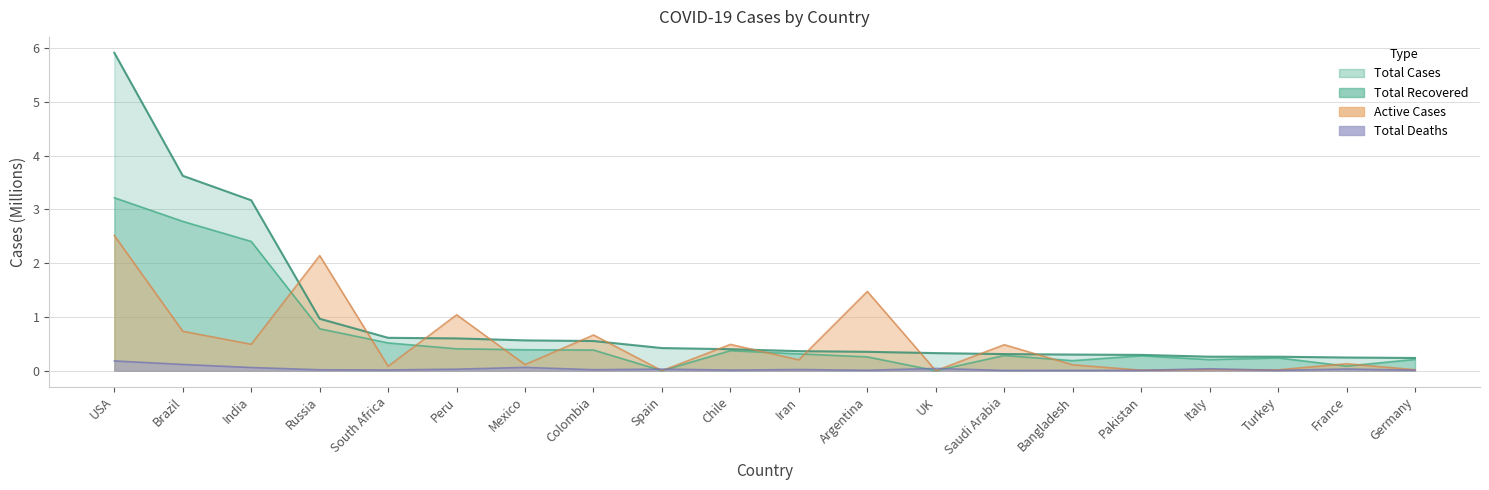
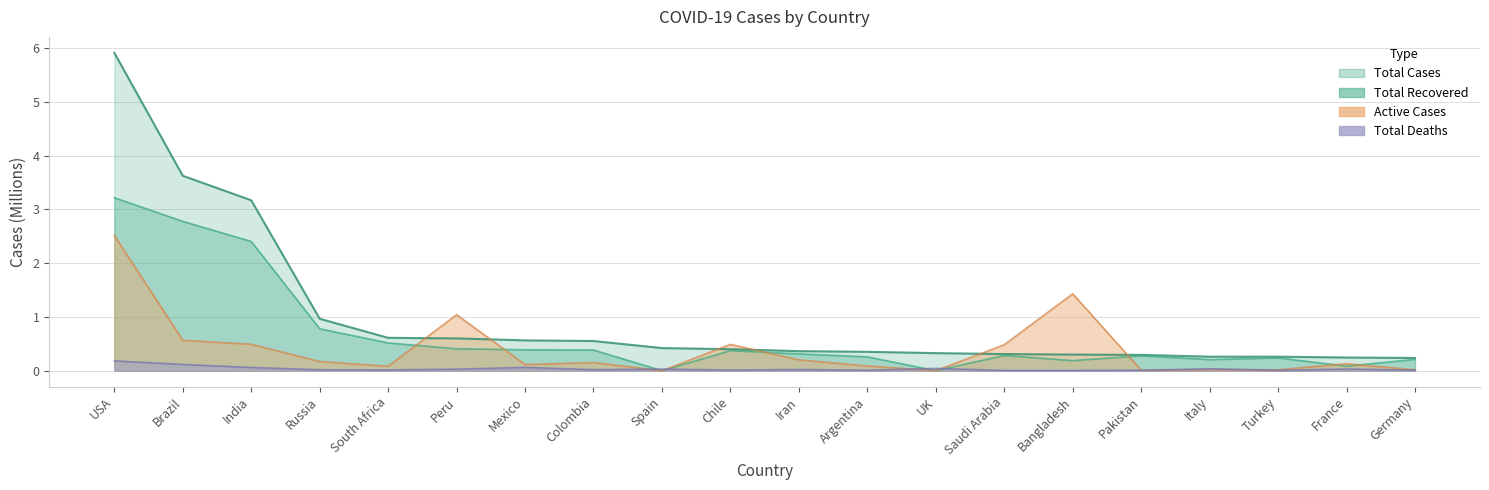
  {
    "Active Cases": {
      "USA": 2.5,
-     "Brazil": 0.7,
+     "Brazil": 0.6,
      "India": 0.5,
-     "Russia": 2.1,
+     "Russia": 0.2,
      "South Africa": 0.1,
      "Peru": 1.0,
      "Mexico": 0.1,
-     "Colombia": 0.7,
+     "Colombia": 0.1,
      "Chile": 0.5,
      "Iran": 0.2,
-     "Argentina": 1.5,
+     "Argentina": 0.1,
      "Saudi Arabia": 0.5,
-     "Bangladesh": 0.1
+     "Bangladesh": 1.4
    }
  }
